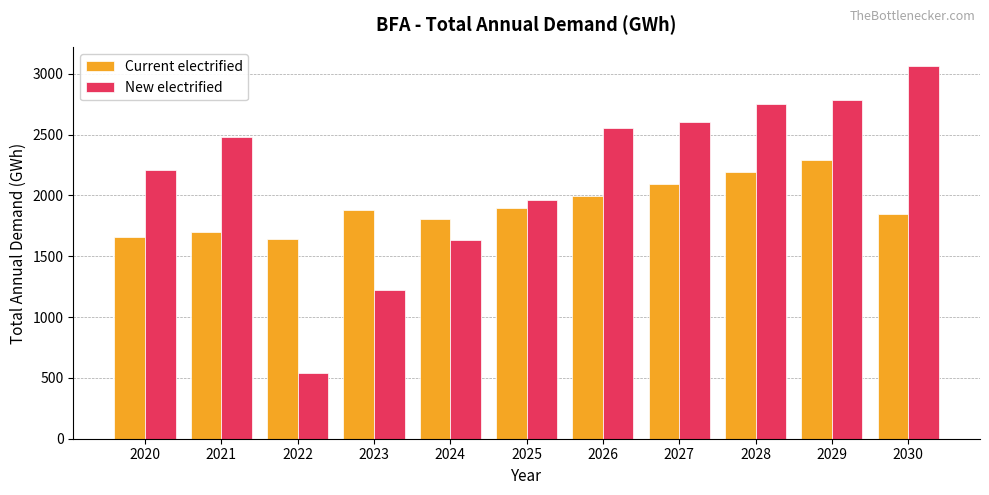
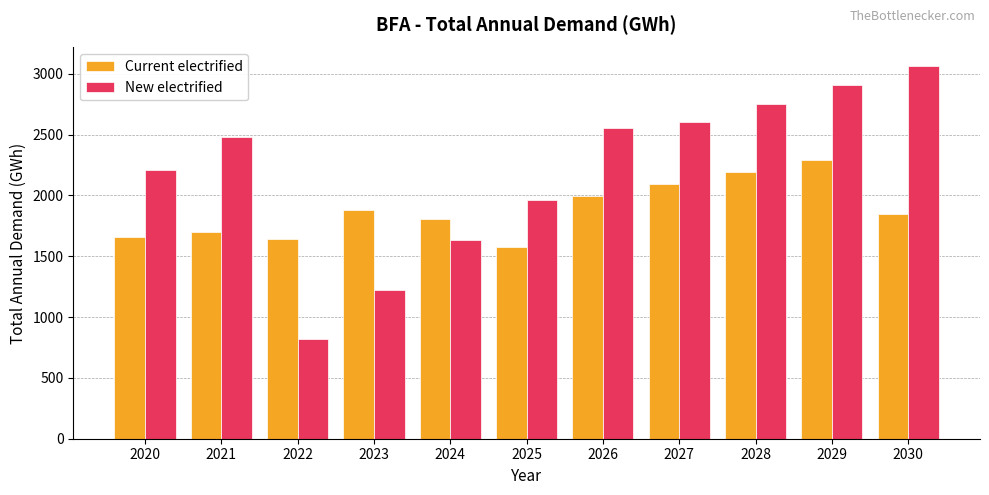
  {
    "Current electrified": {
      "2020": 1660,
      "2021": 1700,
      "2022": 1640,
      "2023": 1880,
      "2024": 1800,
-     "2025": 1900,
+     "2025": 1580,
      "2026": 2000,
      "2027": 2090,
      "2028": 2190,
      "2029": 2290,
      "2030": 1840
    },
    "New electrified": {
      "2020": 2210,
      "2021": 2480,
-     "2022": 540,
+     "2022": 820,
      "2023": 1220,
      "2024": 1630,
      "2025": 1960,
      "2026": 2560,
      "2027": 2600,
      "2028": 2750,
-     "2029": 2790,
+     "2029": 2910,
      "2030": 3060
    }
  }
